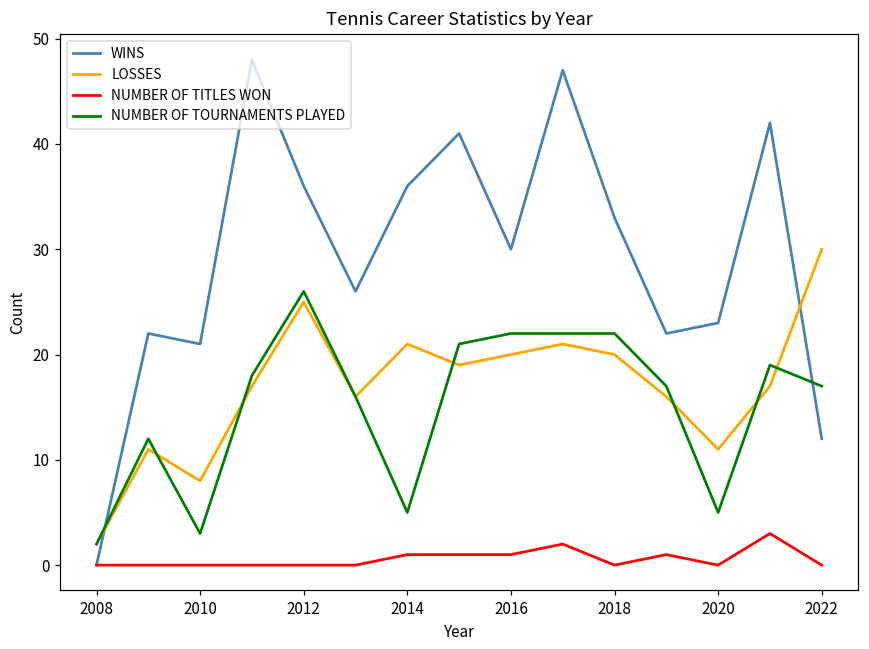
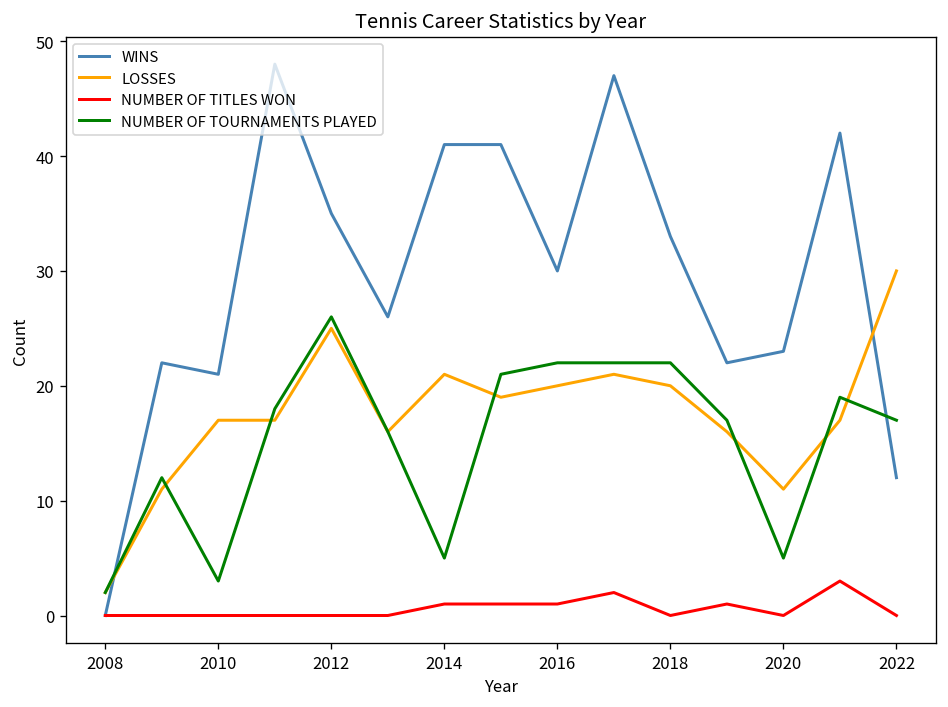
  {
    "WINS": {
      "2010": 21,
-     "2012": 36,
-     "2014": 36,
+     "2012": 35,
+     "2014": 41,
      "2016": 30,
      "2018": 33,
      "2020": 23,
      "2022": 12
    },
    "LOSSES": {
-     "2010": 8,
+     "2010": 17,
      "2012": 25,
      "2014": 21,
      "2016": 20,
      "2018": 20,
      "2020": 11,
      "2022": 30
    },
    "NUMBER OF TITLES WON": {
      "2010": 0,
      "2012": 0,
      "2014": 1,
      "2016": 1,
      "2018": 0,
      "2020": 0,
      "2022": 0
    },
    "NUMBER OF TOURNAMENTS PLAYED": {
      "2010": 3,
      "2012": 26,
      "2014": 5,
      "2016": 22,
      "2018": 22,
      "2020": 5,
      "2022": 17
    }
  }
